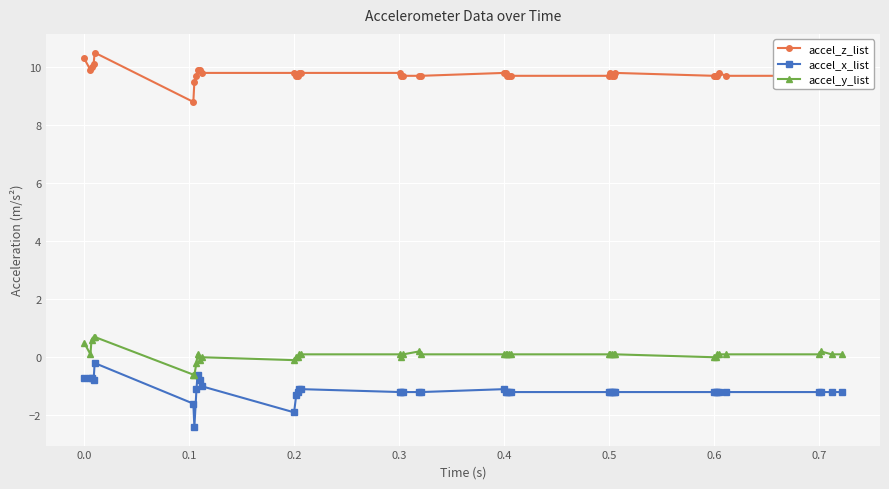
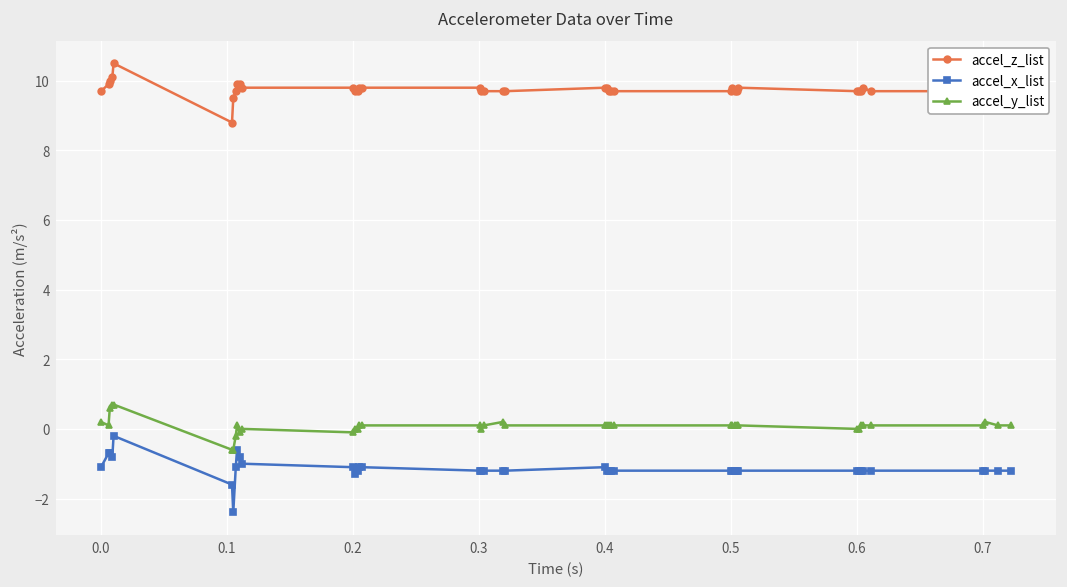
  {
    "accel_z_list": {
-     "0.0": 10.3,
+     "0.0": 9.7,
      "0.2": 9.8,
      "0.4": 9.8,
      "0.5": 9.7,
      "0.6": 9.7
    },
    "accel_x_list": {
-     "0.0": -0.7,
-     "0.2": -1.9,
+     "0.0": -1.1,
+     "0.2": -1.1,
      "0.4": -1.1,
      "0.5": -1.2,
      "0.6": -1.2,
      "0.7": -1.2
    },
    "accel_y_list": {
-     "0.0": 0.5,
+     "0.0": 0.2,
      "0.2": -0.1,
      "0.4": 0.1,
      "0.5": 0.1,
      "0.6": 0.0,
      "0.7": 0.1
    }
  }
